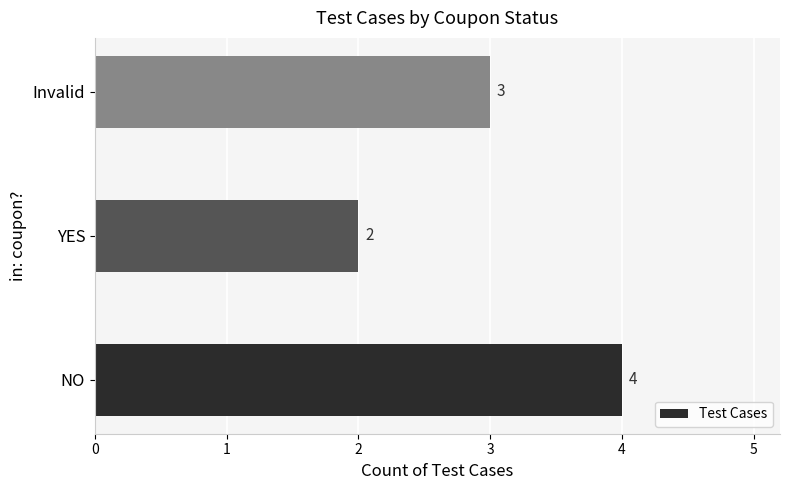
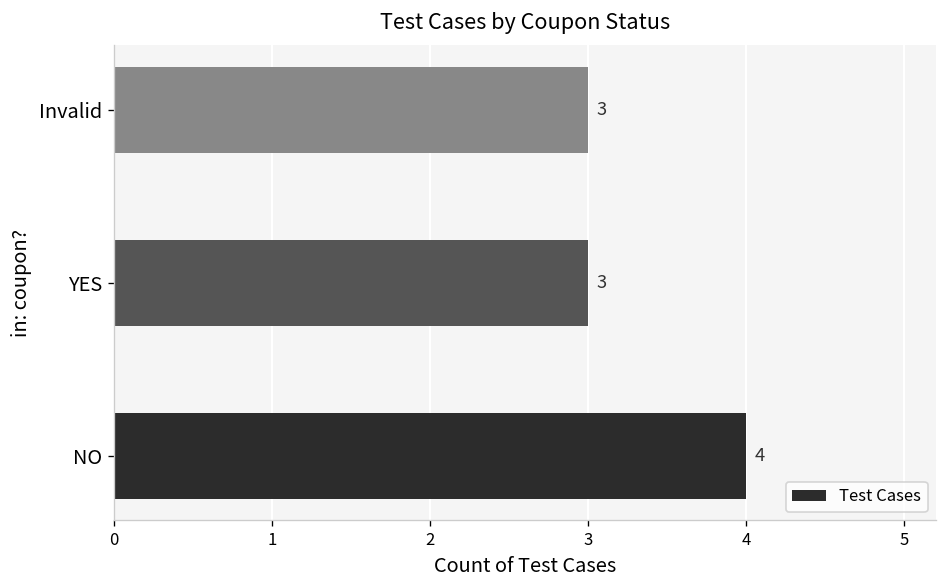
  {
    "Invalid": 3,
-   "YES": 2,
+   "YES": 3,
    "NO": 4
  }
